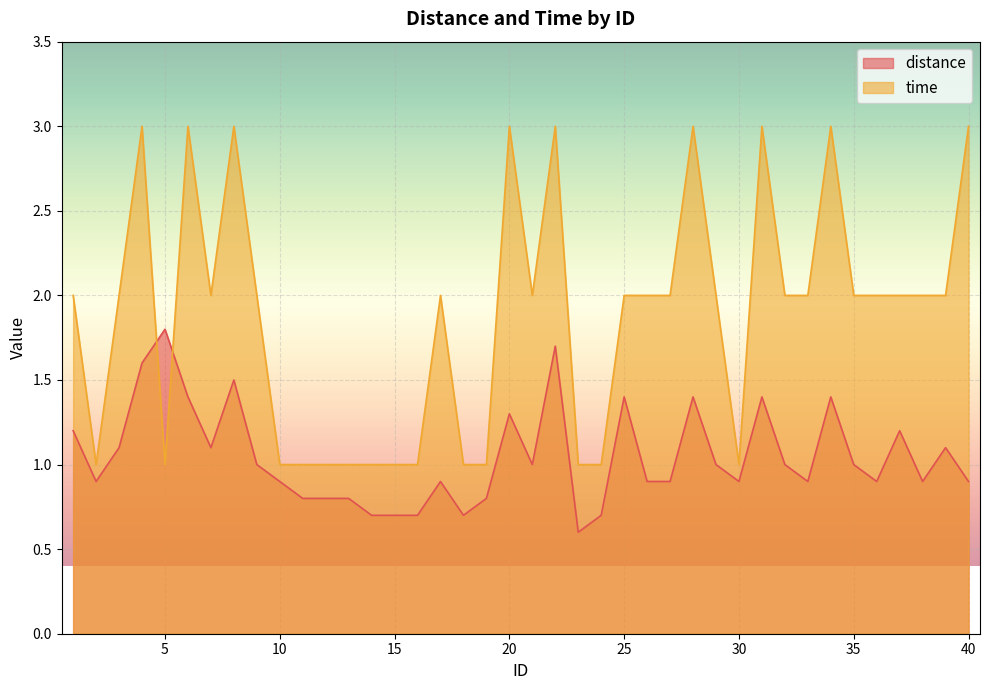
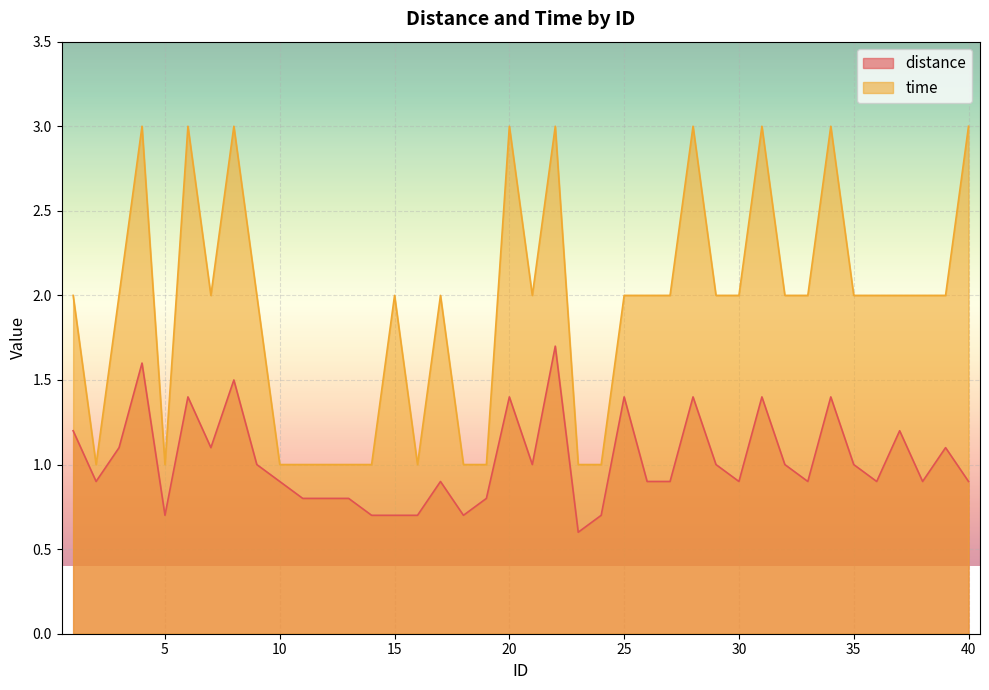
  {
    "distance": {
-     "5": 1.8,
+     "5": 0.7,
      "10": 0.9,
      "15": 0.7,
-     "20": 1.3,
+     "20": 1.4,
      "25": 1.4,
      "30": 0.9,
      "35": 1.0,
      "40": 0.9
    },
    "time": {
      "5": 1,
      "10": 1,
-     "15": 1,
+     "15": 2,
      "20": 3,
      "25": 2,
-     "30": 1,
+     "30": 2,
      "35": 2,
      "40": 3
    }
  }
